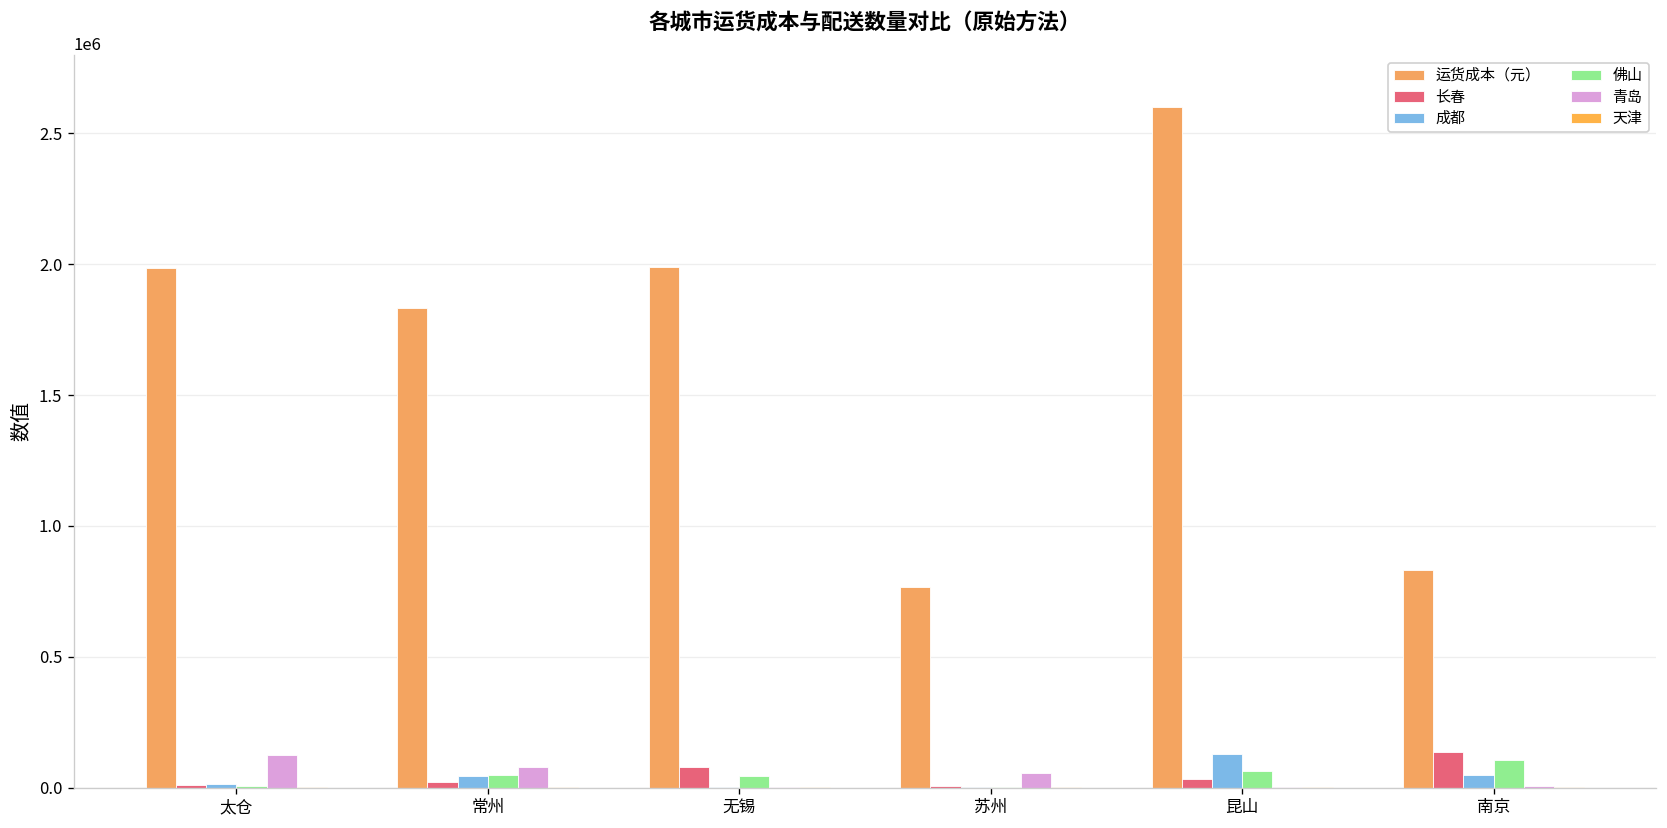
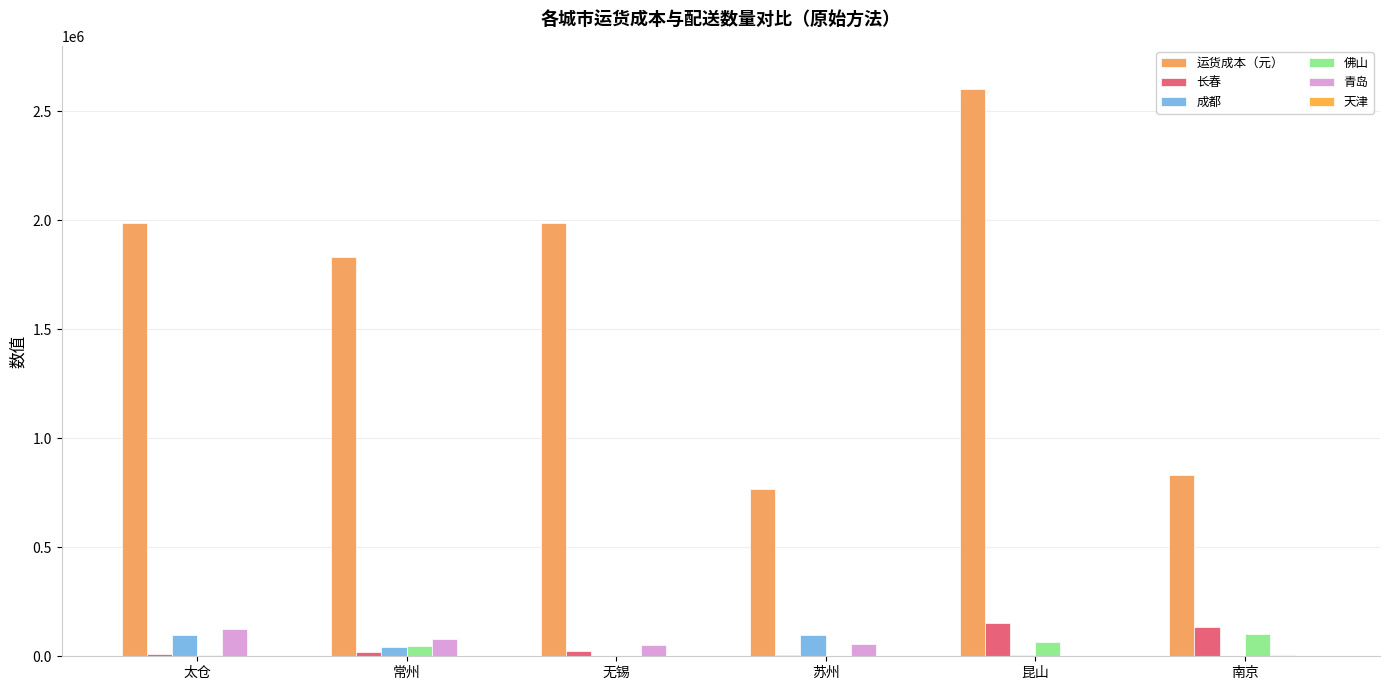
  {
    "长春": {
      "常州": 20000,
-     "无锡": 80000,
-     "昆山": 30000,
+     "无锡": 20000,
+     "昆山": 150000,
      "南京": 130000
    },
    "成都": {
-     "太仓": 10000,
+     "太仓": 100000,
      "常州": 40000,
-     "苏州": 0,
-     "昆山": 130000,
-     "南京": 50000
+     "苏州": 100000,
+     "昆山": 0,
+     "南京": 0
    },
    "佛山": {
      "常州": 50000,
-     "无锡": 40000,
+     "无锡": 0,
      "昆山": 60000,
      "南京": 100000
    },
    "青岛": {
      "太仓": 130000,
      "常州": 80000,
-     "无锡": 0,
+     "无锡": 50000,
      "苏州": 60000
    }
  }
